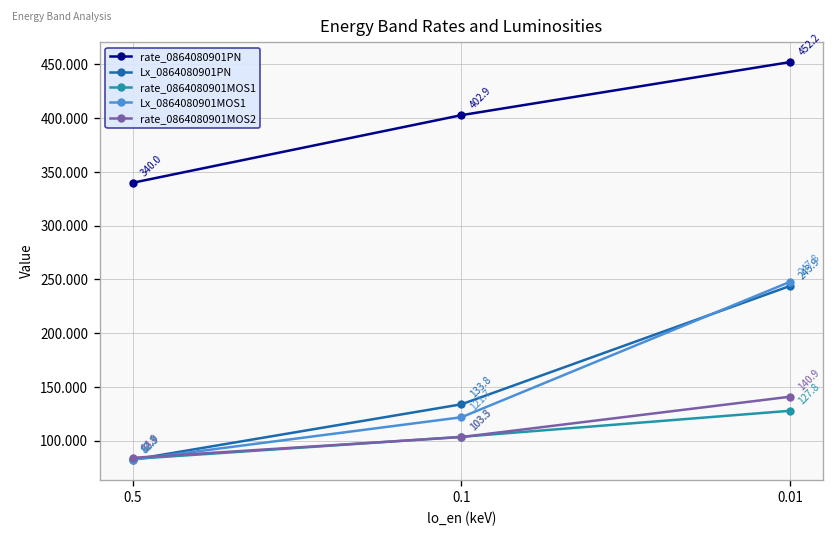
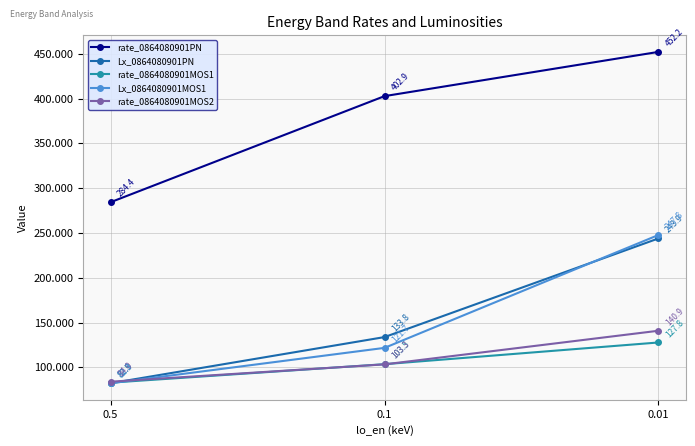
  {
    "rate_0864080901PN": {
-     "0.5": 340.0,
+     "0.5": 284.4,
      "0.1": 402.9,
      "0.01": 452.2
    }
  }
